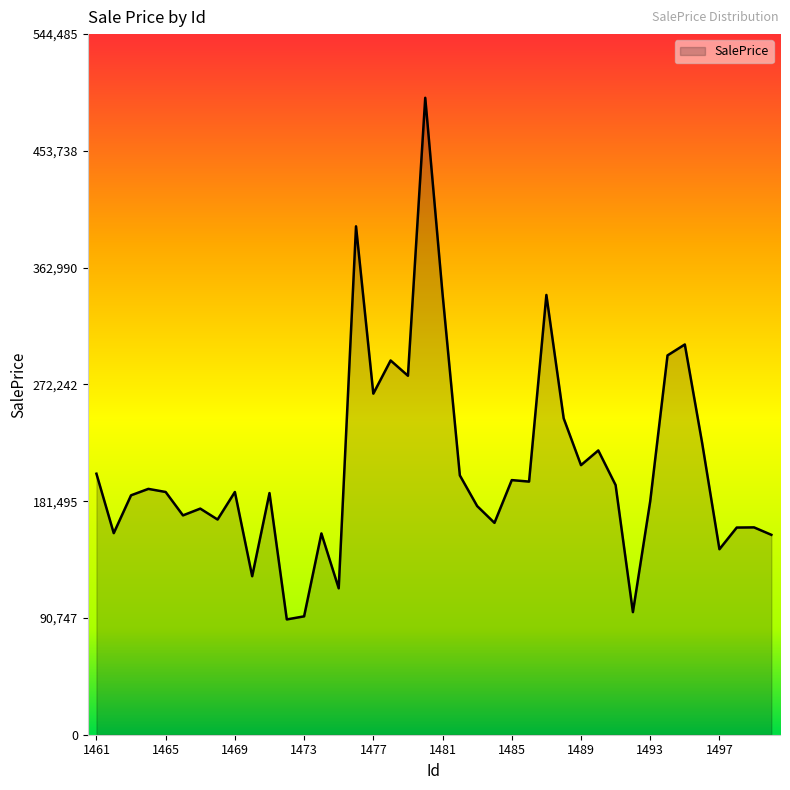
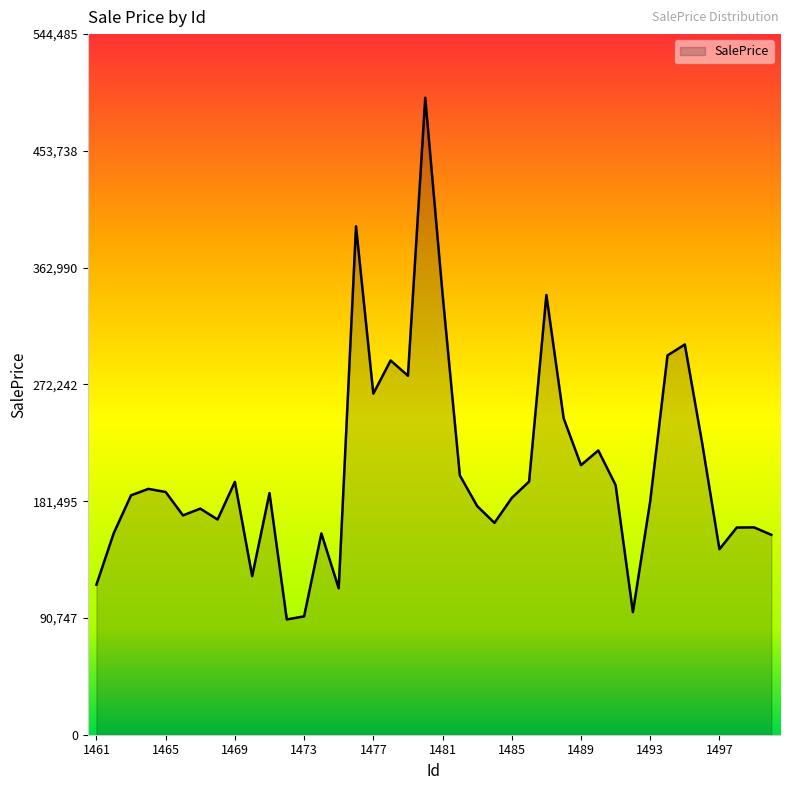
  {
-   "1461": "203,000",
+   "1461": "117,000",
    "1465": "189,000",
-   "1469": "189,000",
+   "1469": "197,000",
    "1473": "92,000",
    "1477": "265,000",
    "1481": "343,000",
-   "1485": "198,000",
+   "1485": "184,000",
    "1489": "210,000",
    "1493": "181,000",
    "1497": "144,000"
  }
